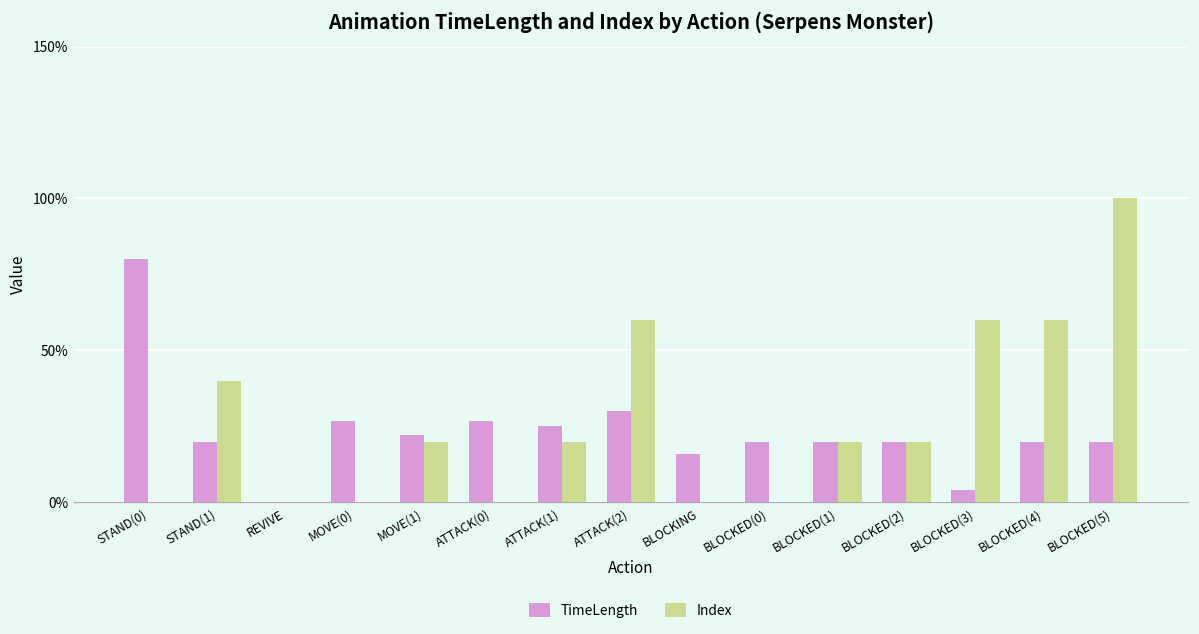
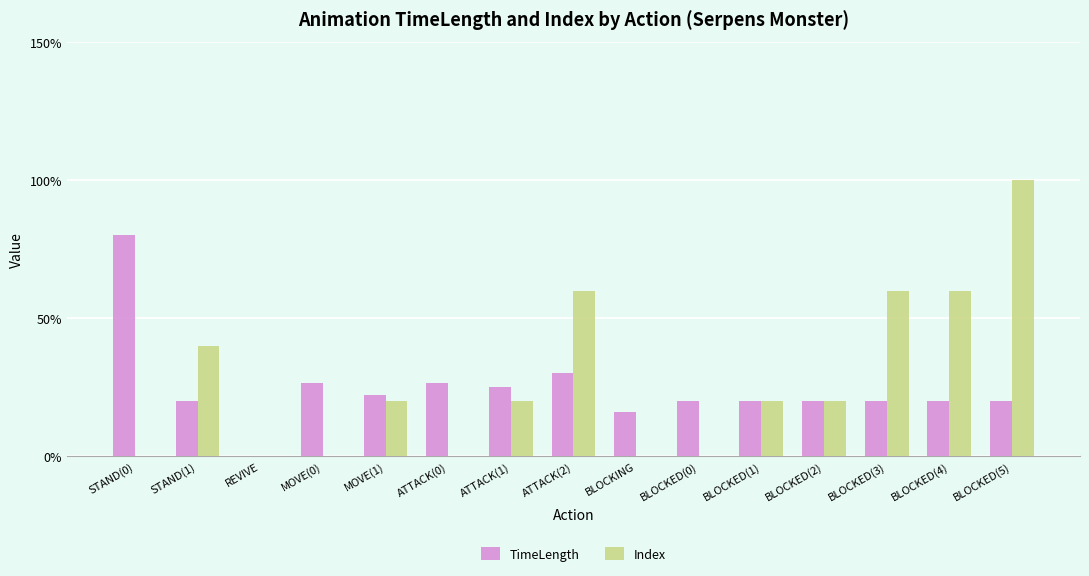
  {
    "TimeLength": {
      "STAND(0)": "80%",
      "STAND(1)": "20%",
      "REVIVE": "0%",
      "MOVE(0)": "27%",
      "MOVE(1)": "22%",
      "ATTACK(0)": "27%",
      "ATTACK(1)": "25%",
      "ATTACK(2)": "30%",
      "BLOCKING": "16%",
      "BLOCKED(0)": "20%",
      "BLOCKED(1)": "20%",
      "BLOCKED(2)": "20%",
-     "BLOCKED(3)": "4%",
+     "BLOCKED(3)": "20%",
      "BLOCKED(4)": "20%",
      "BLOCKED(5)": "20%"
    },
    "Index": {
      "STAND(0)": "0%",
      "STAND(1)": "40%",
      "REVIVE": "0%",
      "MOVE(0)": "0%",
      "MOVE(1)": "20%",
      "ATTACK(0)": "0%",
      "ATTACK(1)": "20%",
      "ATTACK(2)": "60%",
      "BLOCKING": "0%",
      "BLOCKED(0)": "0%",
      "BLOCKED(1)": "20%",
      "BLOCKED(2)": "20%",
      "BLOCKED(3)": "60%",
      "BLOCKED(4)": "60%",
      "BLOCKED(5)": "100%"
    }
  }
